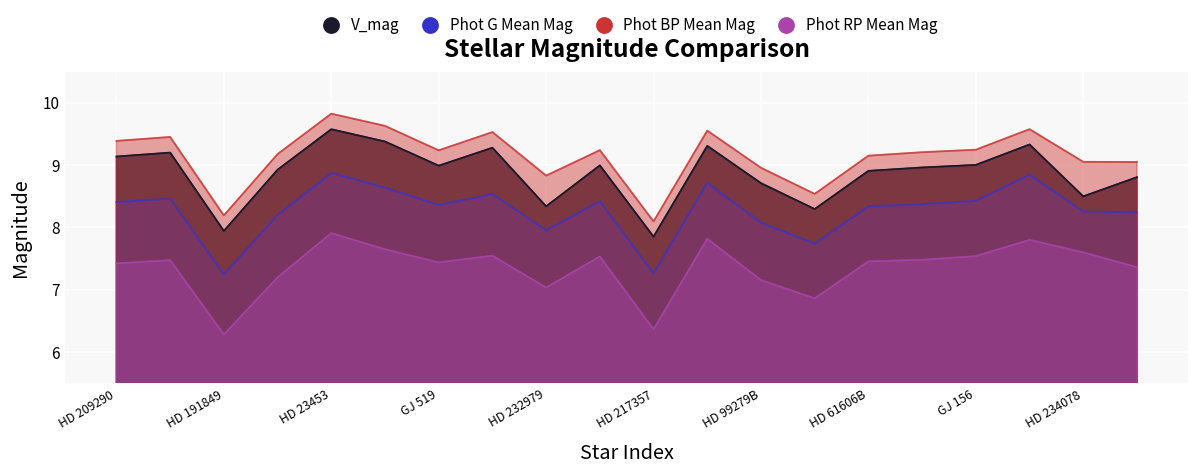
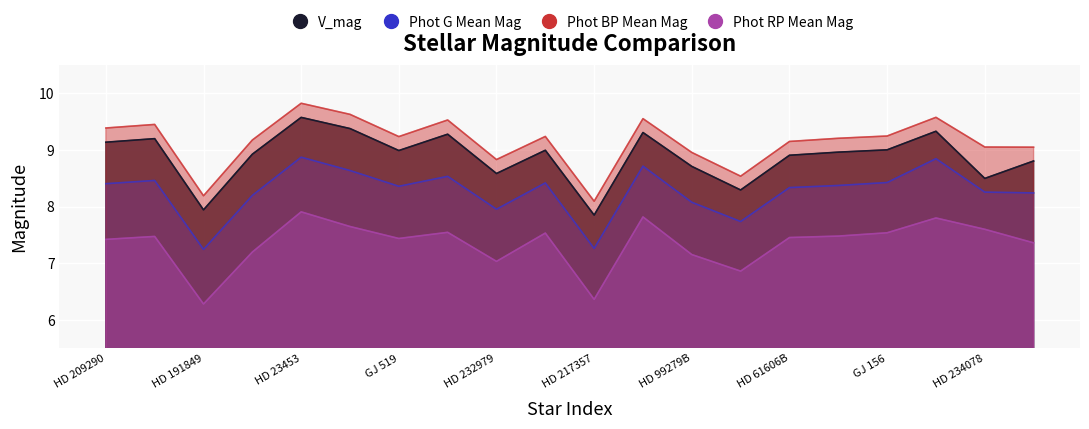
  {
    "V_mag": {
      "HD 209290": 9.1,
      "HD 191849": 7.9,
      "HD 23453": 9.6,
      "GJ 519": 9.0,
-     "HD 232979": 8.3,
+     "HD 232979": 8.6,
      "HD 217357": 7.8,
      "HD 99279B": 8.7,
      "HD 61606B": 8.9,
      "GJ 156": 9.0,
      "HD 234078": 8.5
    },
    "Phot G Mean Mag": {
      "HD 209290": 8.4,
      "HD 191849": 7.2,
      "HD 23453": 8.9,
      "GJ 519": 8.4,
      "HD 232979": 8.0,
      "HD 217357": 7.3,
      "HD 99279B": 8.1,
      "HD 61606B": 8.3,
      "GJ 156": 8.4,
      "HD 234078": 8.3
    },
    "Phot BP Mean Mag": {
      "HD 209290": 9.4,
      "HD 191849": 8.2,
      "HD 23453": 9.8,
      "GJ 519": 9.2,
      "HD 232979": 8.8,
      "HD 217357": 8.1,
      "HD 99279B": 9.0,
      "HD 61606B": 9.1,
      "GJ 156": 9.2,
      "HD 234078": 9.1
    },
    "Phot RP Mean Mag": {
      "HD 209290": 7.4,
      "HD 191849": 6.3,
      "HD 23453": 7.9,
      "GJ 519": 7.4,
      "HD 232979": 7.0,
      "HD 217357": 6.4,
      "HD 99279B": 7.2,
      "HD 61606B": 7.5,
      "GJ 156": 7.5,
      "HD 234078": 7.6
    }
  }
